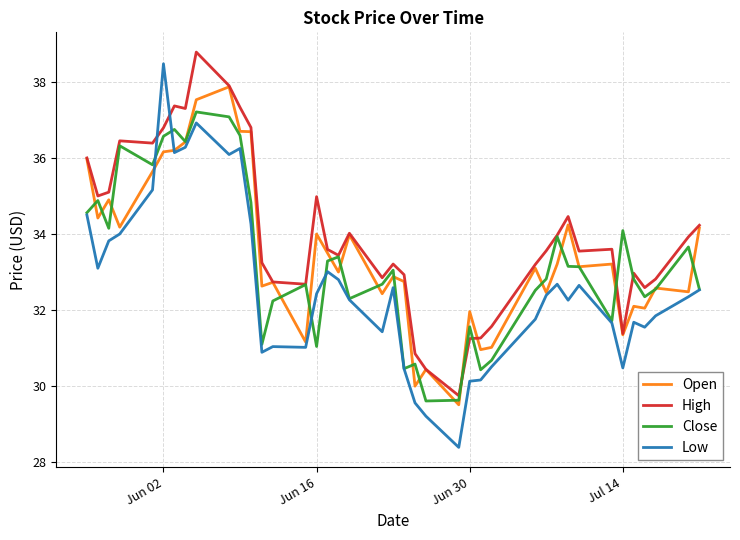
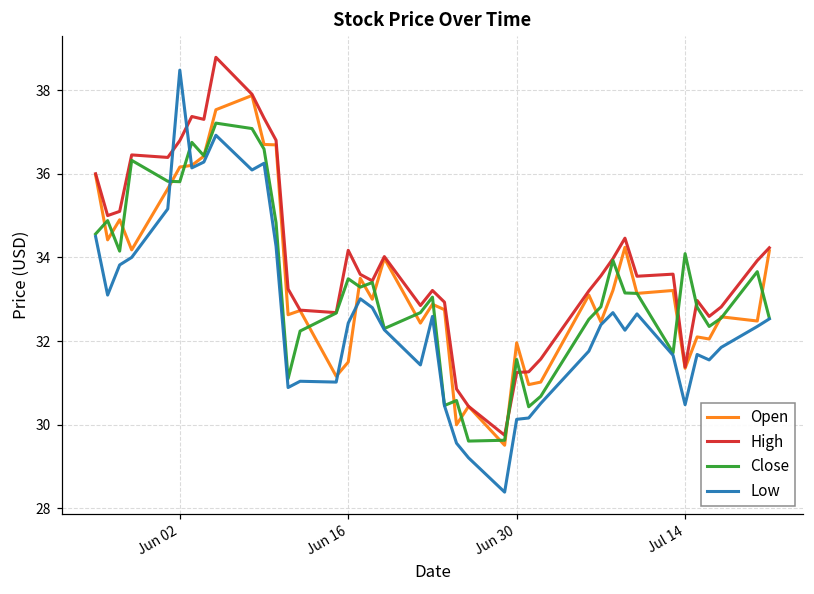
  {
    "Open": {
      "Jun 02": 36.2,
-     "Jun 16": 34.0,
+     "Jun 16": 31.5,
      "Jun 30": 32.0
    },
    "High": {
      "Jun 02": 36.8,
-     "Jun 16": 35.0,
+     "Jun 16": 34.2,
      "Jun 30": 31.3
    },
    "Close": {
-     "Jun 02": 36.6,
-     "Jun 16": 31.0,
+     "Jun 02": 35.8,
+     "Jun 16": 33.5,
      "Jun 30": 31.6,
      "Jul 14": 34.1
    },
    "Low": {
      "Jun 02": 38.5,
      "Jun 16": 32.4,
      "Jun 30": 30.1,
      "Jul 14": 30.5
    }
  }
